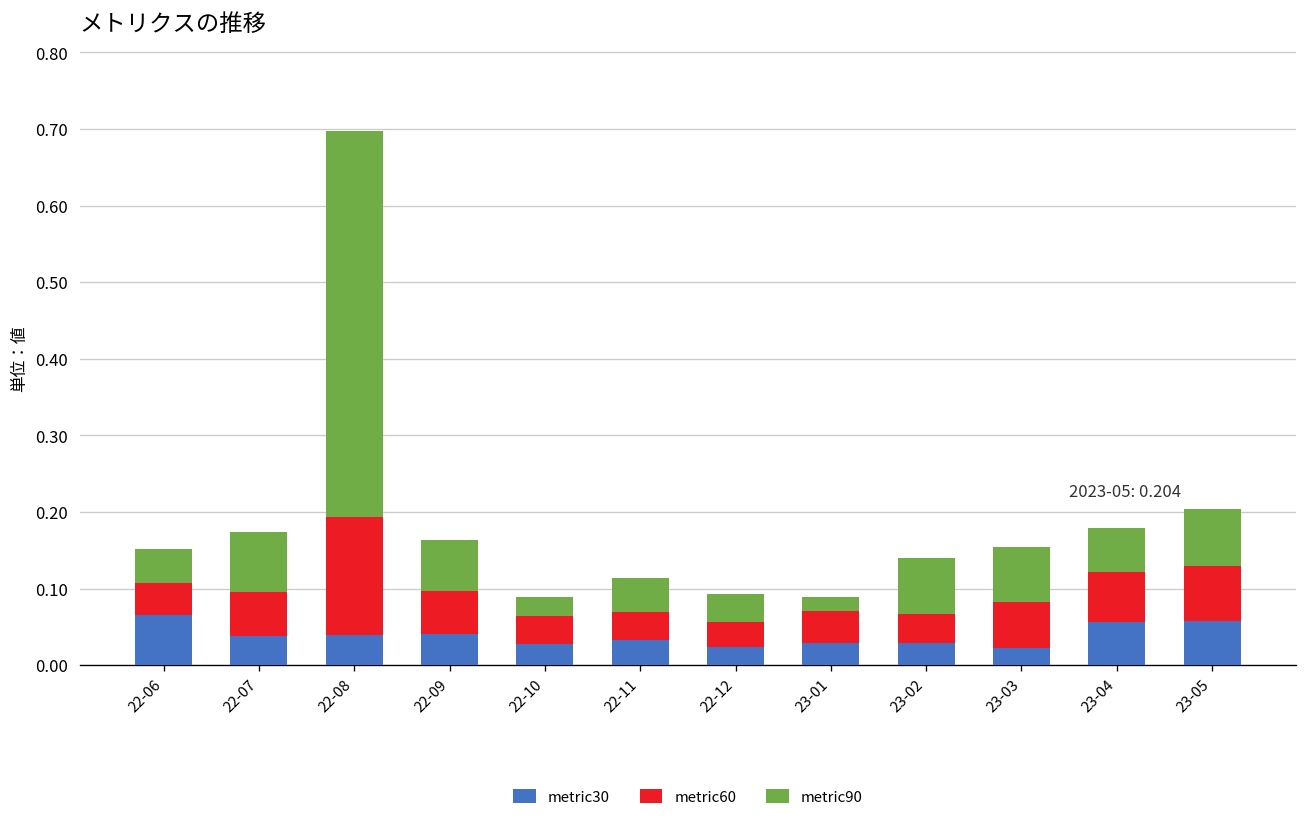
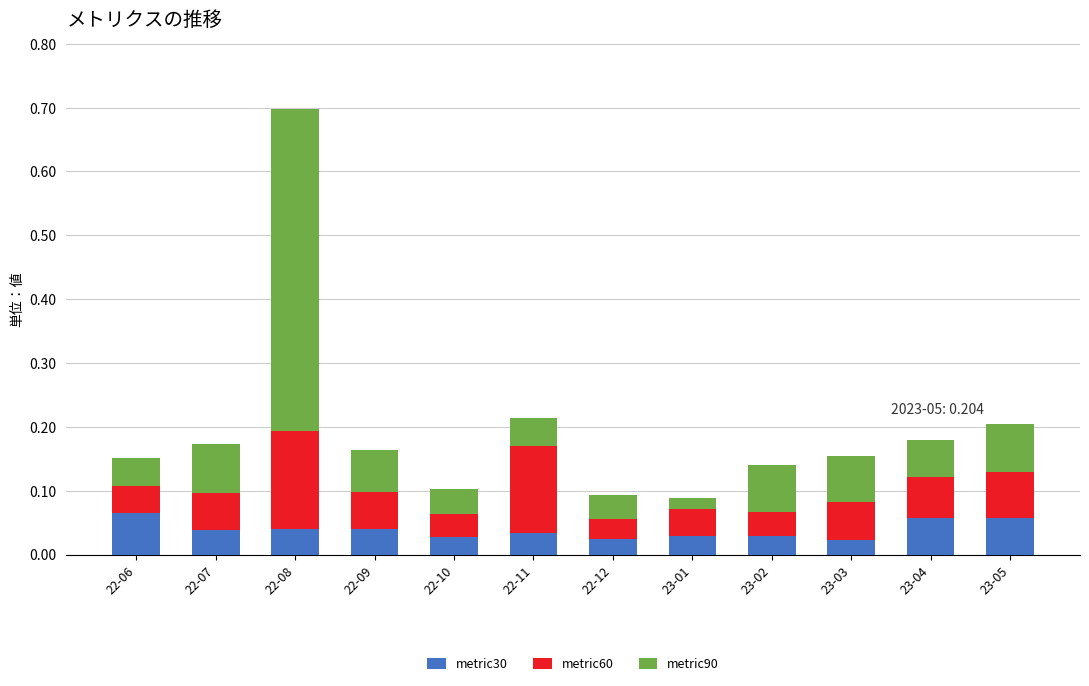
  {
    "metric30": {
      "22-06": 0.07,
      "22-07": 0.04,
      "22-08": 0.04,
      "22-09": 0.04,
      "22-10": 0.03,
      "22-11": 0.03,
      "22-12": 0.02,
      "23-01": 0.03,
      "23-02": 0.03,
      "23-03": 0.02,
      "23-04": 0.06,
      "23-05": 0.06
    },
    "metric60": {
      "22-06": 0.04,
      "22-07": 0.06,
      "22-08": 0.15,
      "22-09": 0.06,
      "22-10": 0.04,
-     "22-11": 0.04,
+     "22-11": 0.14,
      "22-12": 0.03,
      "23-01": 0.04,
      "23-02": 0.04,
      "23-03": 0.06,
      "23-04": 0.06,
      "23-05": 0.07
    },
    "metric90": {
      "22-06": 0.04,
      "22-07": 0.08,
      "22-08": 0.50,
      "22-09": 0.07,
-     "22-10": 0.03,
+     "22-10": 0.04,
      "22-11": 0.04,
      "22-12": 0.04,
      "23-01": 0.02,
      "23-02": 0.07,
      "23-03": 0.07,
      "23-05": 0.07
    }
  }
